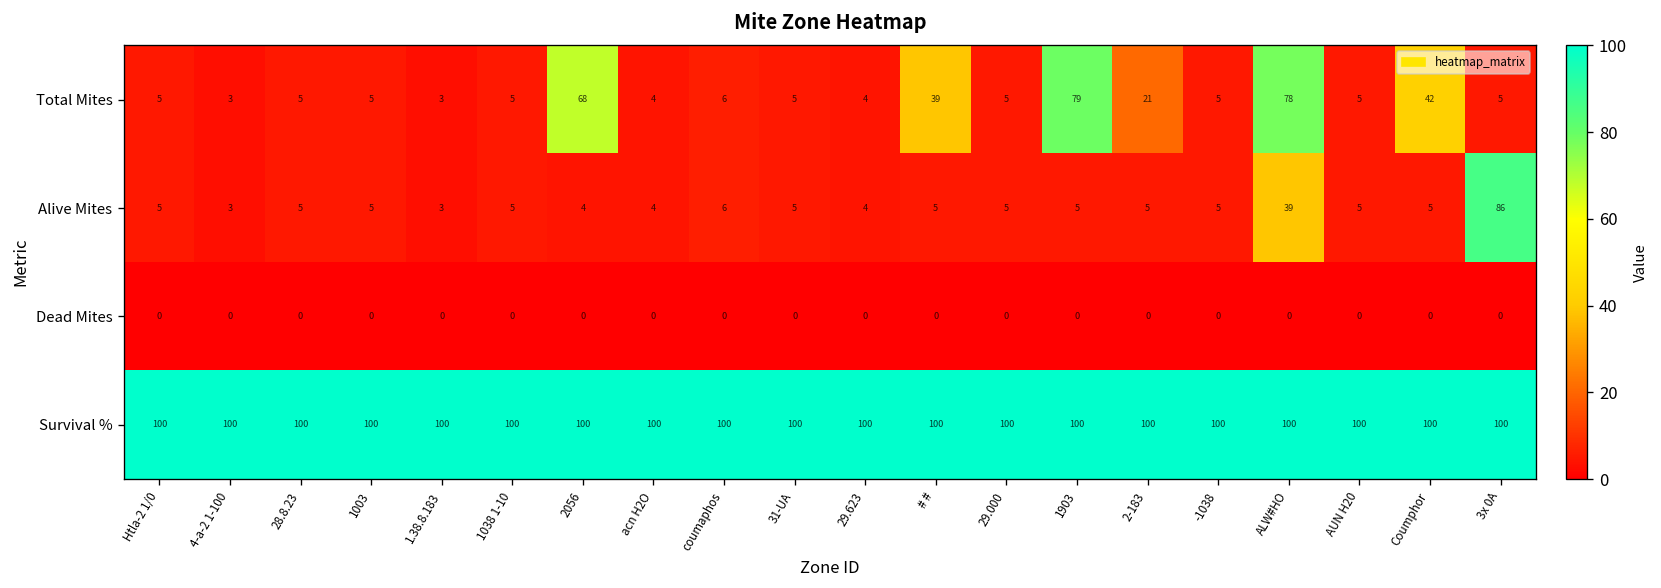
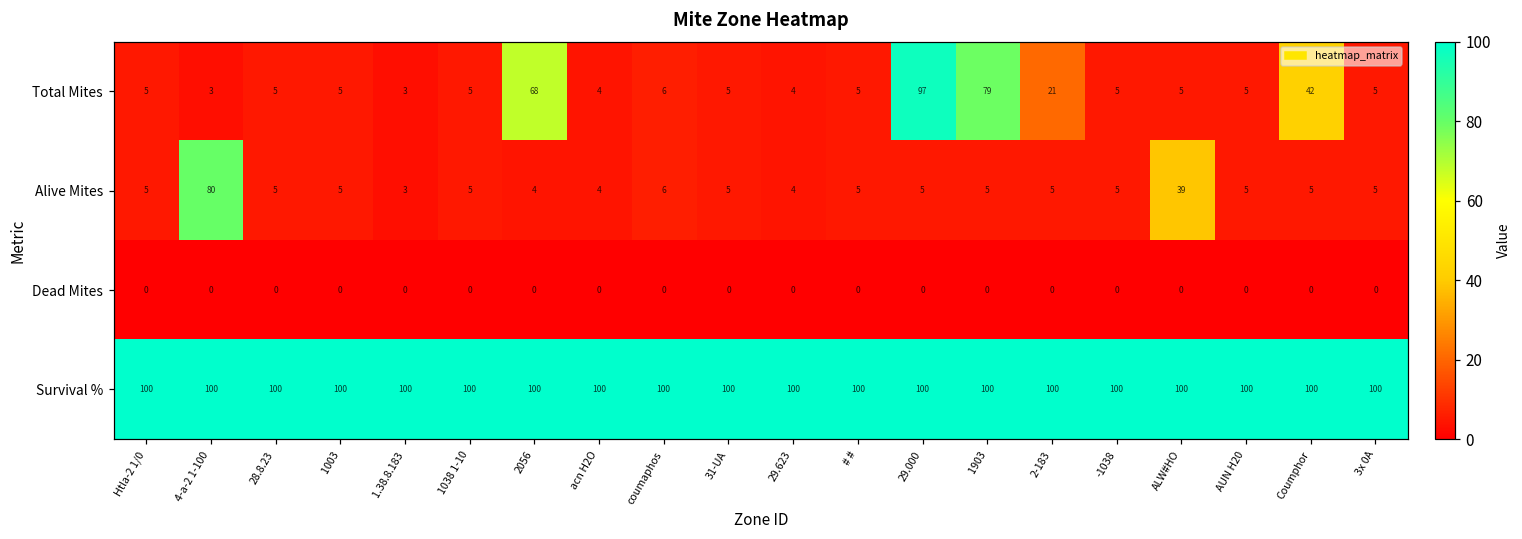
  {
    "Total Mites": {
      "Htla-2 1/0": 5,
      "4-a-2 1-100": 3,
      "28.8.23": 5,
      "1003": 5,
      "1.38.8.183": 3,
      "1038 1-10": 5,
      "2056": 68,
      "acn H2O": 4,
      "coumaphos": 6,
      "31-UA": 5,
      "29.623": 4,
-     "# #": 39,
-     "29.000": 5,
+     "# #": 5,
+     "29.000": 97,
      "1903": 79,
      "2-183": 21,
      "-1038": 5,
-     "ALW#HO": 78,
+     "ALW#HO": 5,
      "AUN H20": 5,
      "Coumphor": 42,
      "3x 0A": 5
    },
    "Alive Mites": {
      "Htla-2 1/0": 5,
-     "4-a-2 1-100": 3,
+     "4-a-2 1-100": 80,
      "28.8.23": 5,
      "1003": 5,
      "1.38.8.183": 3,
      "1038 1-10": 5,
      "2056": 4,
      "acn H2O": 4,
      "coumaphos": 6,
      "31-UA": 5,
      "29.623": 4,
      "# #": 5,
      "29.000": 5,
      "1903": 5,
      "2-183": 5,
      "-1038": 5,
      "ALW#HO": 39,
      "AUN H20": 5,
      "Coumphor": 5,
-     "3x 0A": 86
+     "3x 0A": 5
    },
    "Dead Mites": {
      "Htla-2 1/0": 0,
      "4-a-2 1-100": 0,
      "28.8.23": 0,
      "1003": 0,
      "1.38.8.183": 0,
      "1038 1-10": 0,
      "2056": 0,
      "acn H2O": 0,
      "coumaphos": 0,
      "31-UA": 0,
      "29.623": 0,
      "# #": 0,
      "29.000": 0,
      "1903": 0,
      "2-183": 0,
      "-1038": 0,
      "ALW#HO": 0,
      "AUN H20": 0,
      "Coumphor": 0,
      "3x 0A": 0
    },
    "Survival %": {
      "Htla-2 1/0": 100,
      "4-a-2 1-100": 100,
      "28.8.23": 100,
      "1003": 100,
      "1.38.8.183": 100,
      "1038 1-10": 100,
      "2056": 100,
      "acn H2O": 100,
      "coumaphos": 100,
      "31-UA": 100,
      "29.623": 100,
      "# #": 100,
      "29.000": 100,
      "1903": 100,
      "2-183": 100,
      "-1038": 100,
      "ALW#HO": 100,
      "AUN H20": 100,
      "Coumphor": 100,
      "3x 0A": 100
    }
  }
